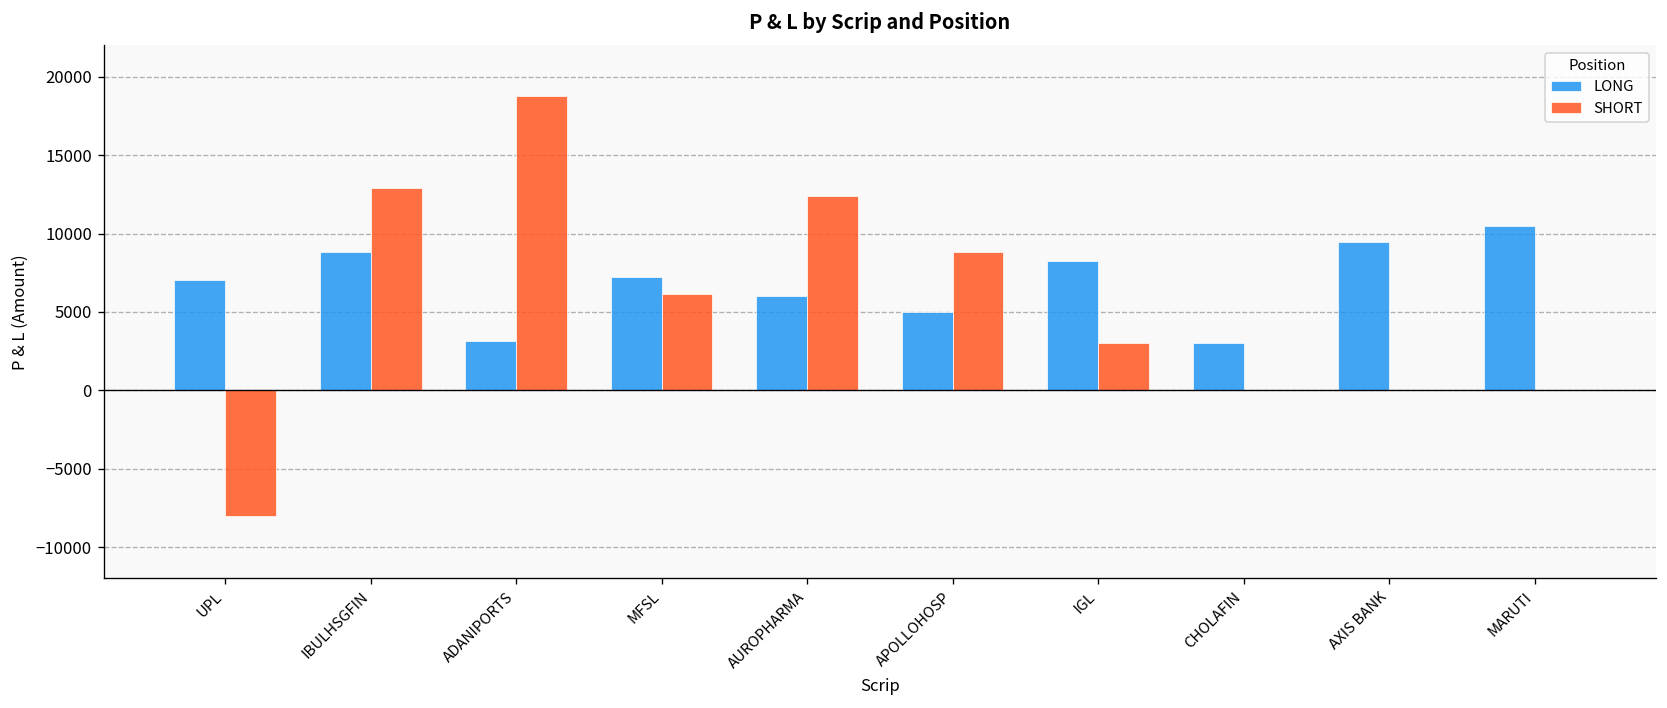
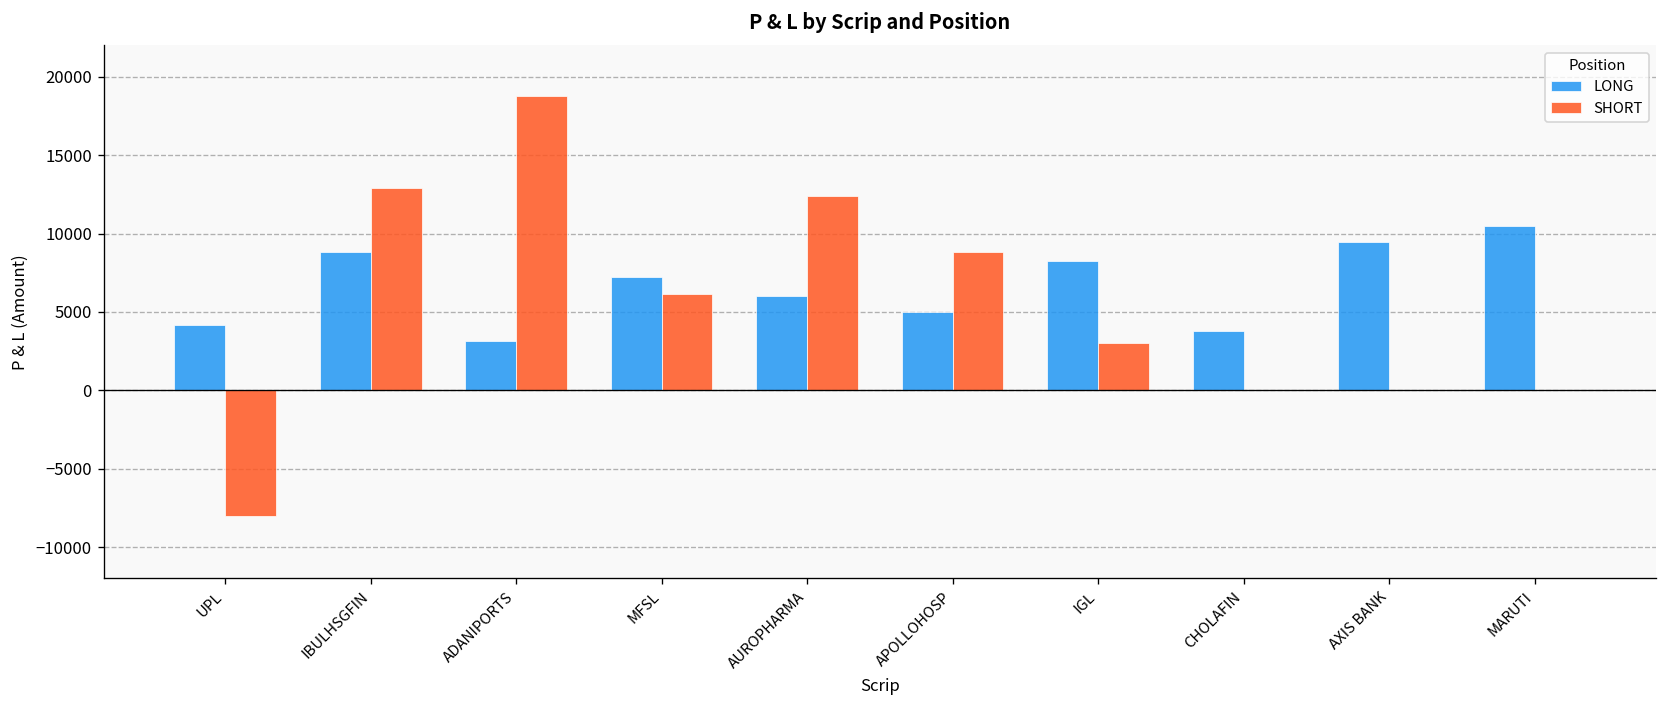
  {
    "LONG": {
-     "UPL": 7100,
+     "UPL": 4200,
      "IBULHSGFIN": 8900,
      "ADANIPORTS": 3100,
      "MFSL": 7200,
      "AUROPHARMA": 6000,
      "APOLLOHOSP": 5000,
      "IGL": 8300,
-     "CHOLAFIN": 3000,
+     "CHOLAFIN": 3800,
      "AXIS BANK": 9500,
      "MARUTI": 10500
    },
    "SHORT": {
      "UPL": -8000,
      "IBULHSGFIN": 12900,
      "ADANIPORTS": 18800,
      "MFSL": 6100,
      "AUROPHARMA": 12400,
      "APOLLOHOSP": 8800,
      "IGL": 3000,
      "CHOLAFIN": 0,
      "AXIS BANK": 0,
      "MARUTI": 0
    }
  }
